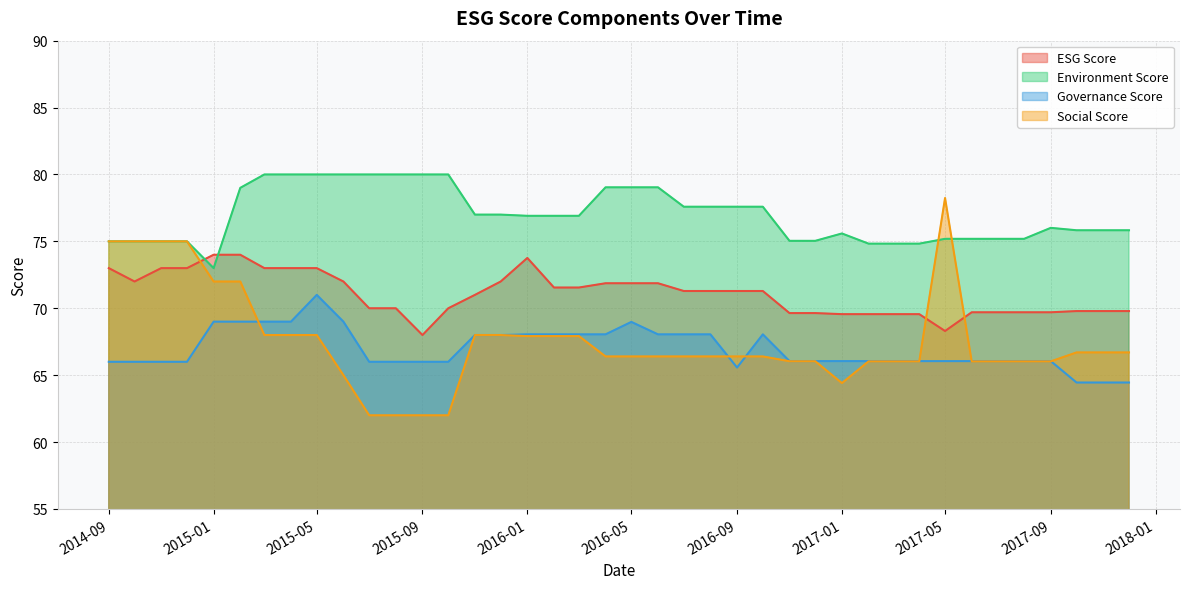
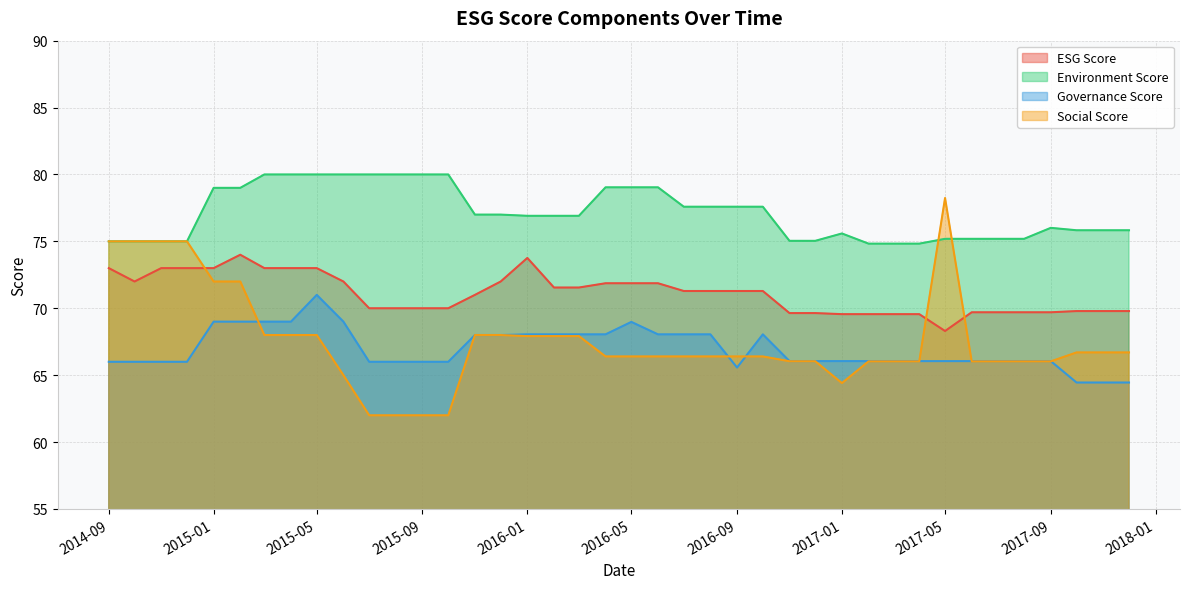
  {
    "ESG Score": {
      "2014-09": 73,
-     "2015-01": 74,
+     "2015-01": 73,
      "2015-05": 73,
-     "2015-09": 68,
+     "2015-09": 70,
      "2016-01": 73.8,
      "2016-05": 72,
      "2016-09": 71.3,
      "2017-01": 69.6,
      "2017-05": 68.3,
      "2017-09": 69.7
    },
    "Environment Score": {
-     "2015-01": 73,
+     "2015-01": 79,
      "2015-05": 80,
      "2015-09": 80,
      "2016-01": 77,
      "2016-05": 79,
      "2016-09": 77.6,
      "2017-01": 75.6,
      "2017-05": 75.2,
      "2017-09": 76
    },
    "Governance Score": {
      "2014-09": 66,
      "2015-01": 69,
      "2015-05": 71,
      "2015-09": 66,
      "2016-05": 69,
      "2016-09": 65.6,
      "2017-01": 66,
      "2017-05": 66
    },
    "Social Score": {
      "2015-01": 72,
      "2015-05": 68,
      "2015-09": 62,
      "2016-05": 66.4,
      "2016-09": 66.4,
      "2017-01": 64.4,
      "2017-05": 78.2
    }
  }
